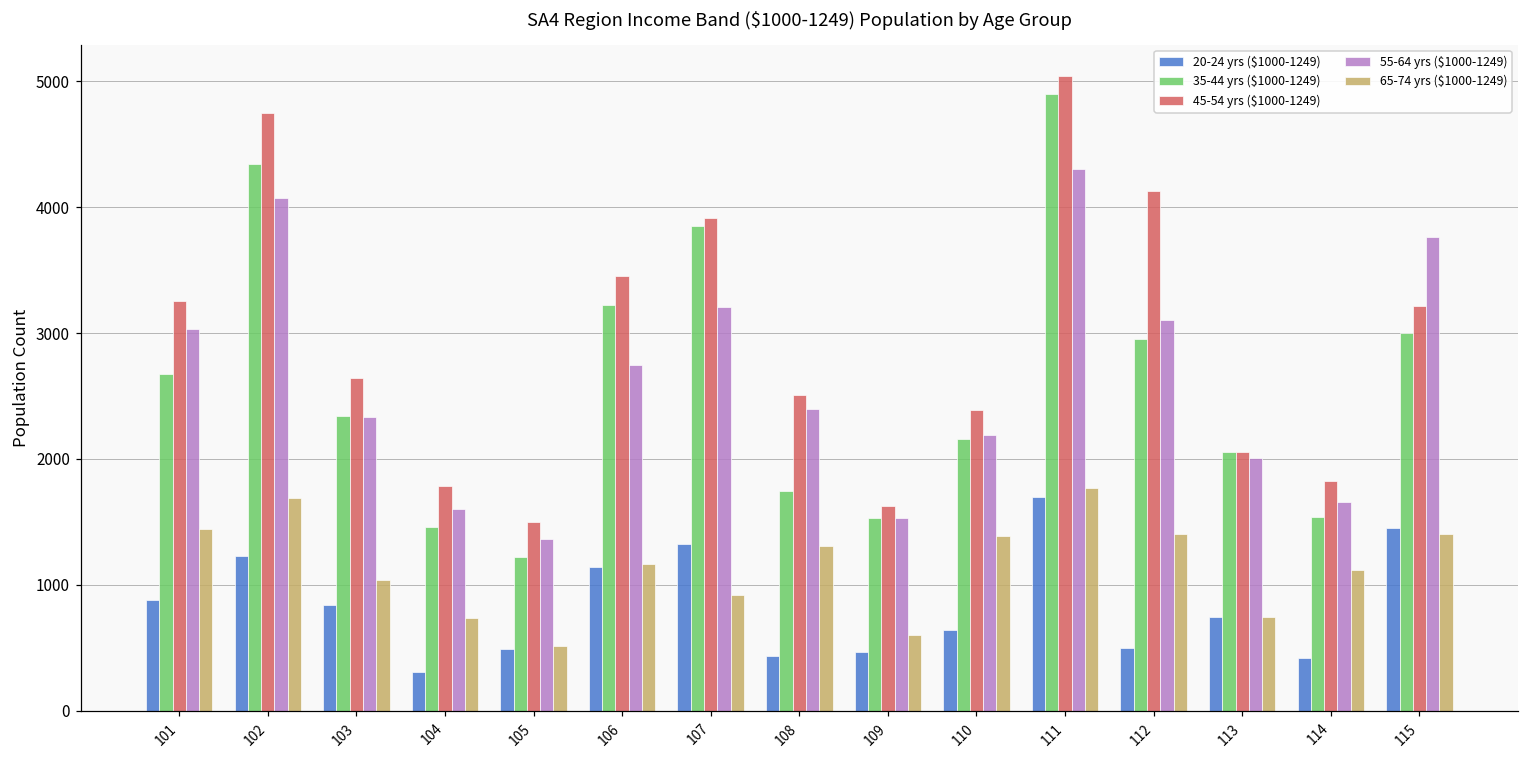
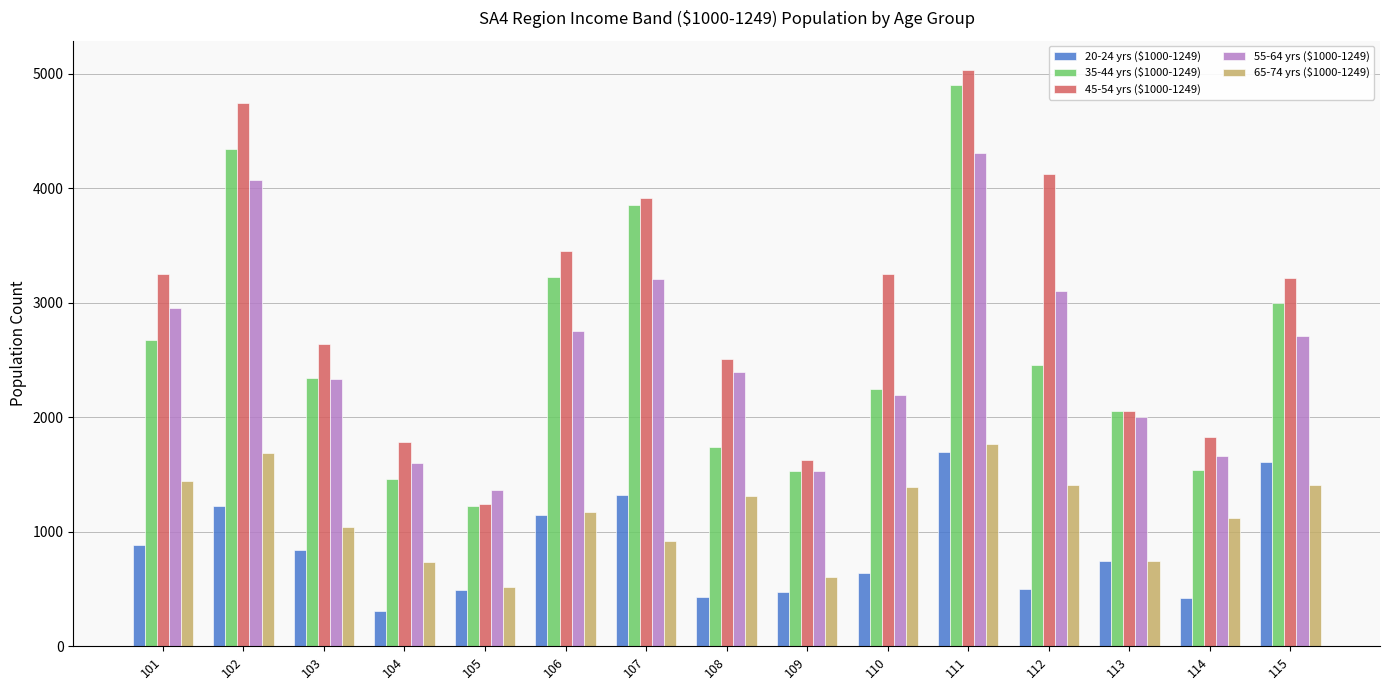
  {
    "20-24 yrs ($1000-1249)": {
      "101": 880,
      "102": 1230,
      "103": 840,
      "104": 310,
      "105": 490,
      "106": 1140,
      "107": 1320,
      "108": 430,
      "109": 470,
      "110": 640,
      "111": 1700,
      "112": 500,
      "113": 750,
      "114": 420,
-     "115": 1450
+     "115": 1610
    },
    "35-44 yrs ($1000-1249)": {
      "101": 2680,
      "102": 4340,
      "103": 2340,
      "104": 1460,
      "105": 1220,
      "106": 3220,
      "107": 3850,
      "108": 1740,
      "109": 1530,
-     "110": 2160,
+     "110": 2250,
      "111": 4900,
-     "112": 2960,
+     "112": 2460,
      "113": 2060,
      "114": 1540,
      "115": 3000
    },
    "45-54 yrs ($1000-1249)": {
      "101": 3260,
      "102": 4750,
      "103": 2640,
      "104": 1790,
-     "105": 1500,
+     "105": 1240,
      "106": 3450,
      "107": 3910,
      "108": 2510,
      "109": 1630,
-     "110": 2390,
+     "110": 3250,
      "111": 5040,
      "112": 4130,
      "113": 2060,
      "114": 1830,
      "115": 3210
    },
    "55-64 yrs ($1000-1249)": {
-     "101": 3030,
+     "101": 2950,
      "102": 4070,
      "103": 2330,
      "104": 1600,
      "105": 1360,
      "106": 2750,
      "107": 3210,
      "108": 2390,
      "109": 1530,
      "110": 2190,
      "111": 4300,
      "112": 3110,
      "113": 2010,
      "114": 1660,
-     "115": 3760
+     "115": 2710
    },
    "65-74 yrs ($1000-1249)": {
      "101": 1450,
      "102": 1690,
      "103": 1040,
      "104": 740,
      "105": 520,
      "106": 1170,
      "107": 920,
      "108": 1310,
      "109": 600,
      "110": 1390,
      "111": 1770,
      "112": 1400,
      "113": 740,
      "114": 1120,
      "115": 1410
    }
  }
